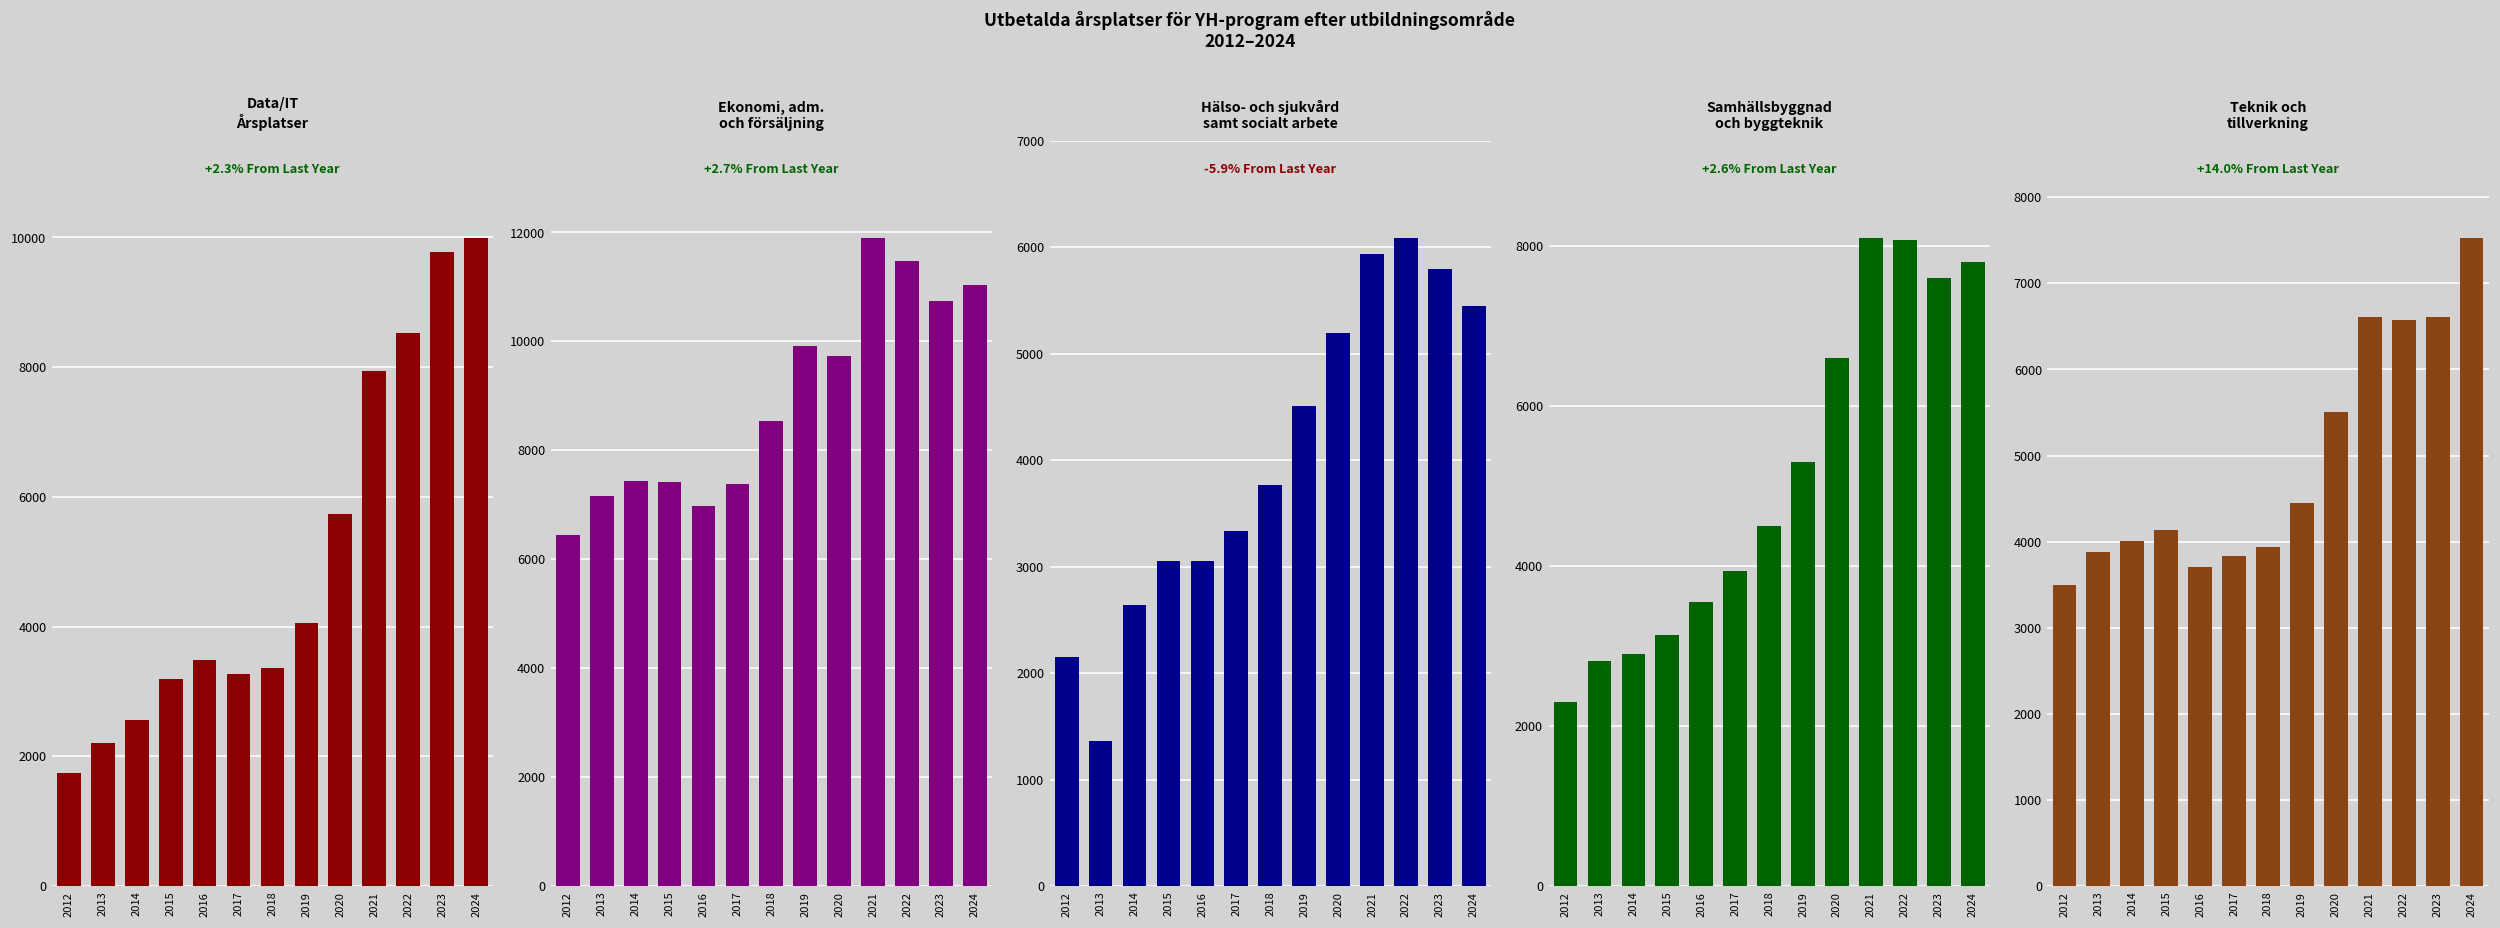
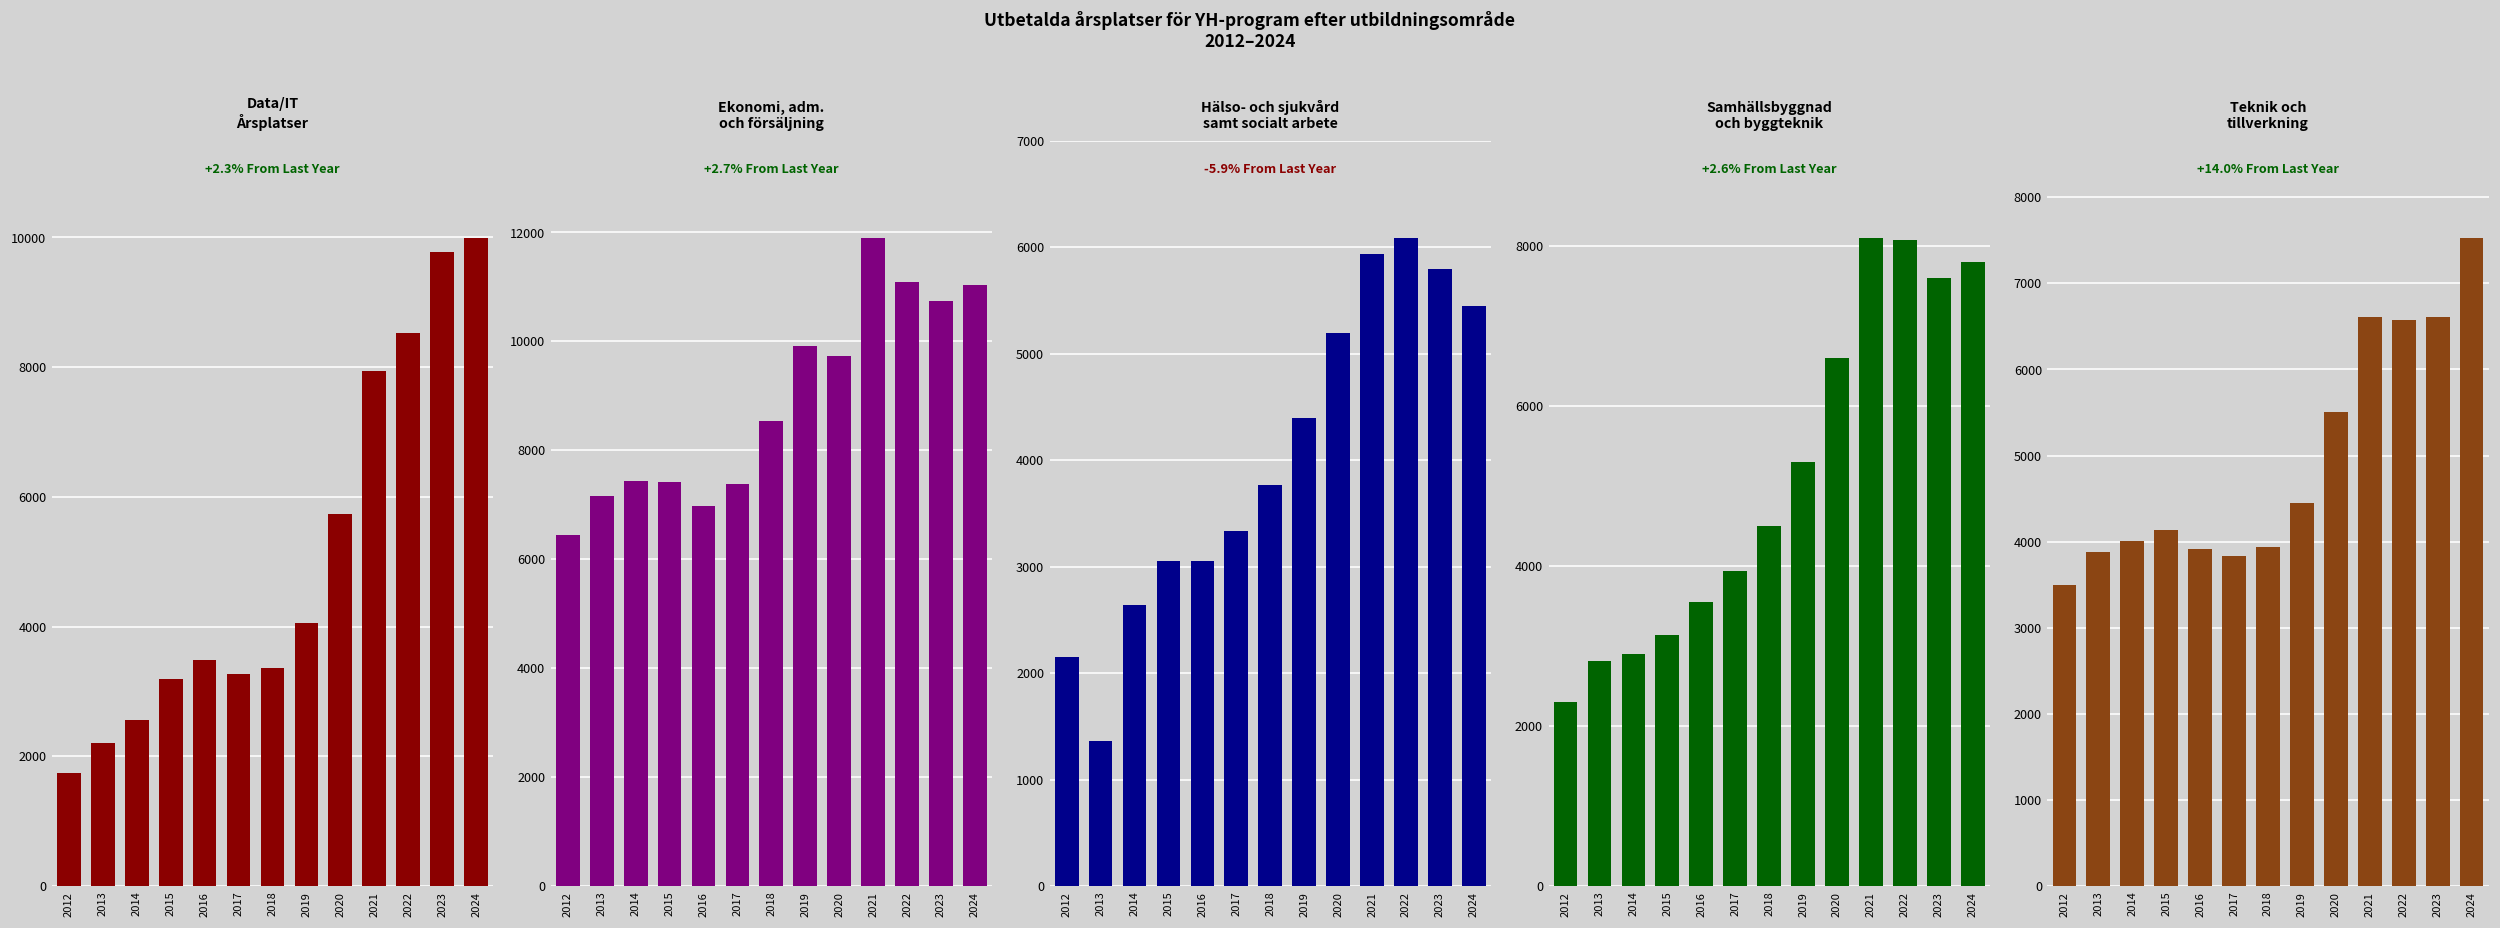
  {
    "Data/IT Årsplatser": {
      "2012": 1700,
      "2013": 2200,
      "2014": 2600,
      "2015": 3200,
      "2016": 3500,
      "2017": 3300,
      "2018": 3400,
      "2019": 4000,
      "2020": 5700,
      "2021": 7900,
      "2022": 8500,
      "2023": 9800,
      "2024": 10000
    },
    "Ekonomi, adm. och försäljning": {
      "2012": 6400,
      "2013": 7200,
      "2014": 7400,
      "2015": 7400,
      "2016": 7000,
      "2017": 7400,
      "2018": 8500,
      "2019": 9900,
      "2020": 9700,
      "2021": 11900,
-     "2022": 11500,
+     "2022": 11100,
      "2023": 10700,
      "2024": 11000
    },
    "Hälso- och sjukvård samt socialt arbete": {
      "2012": 2100,
      "2013": 1400,
      "2014": 2600,
      "2015": 3100,
      "2016": 3100,
      "2017": 3300,
      "2018": 3800,
-     "2019": 4500,
+     "2019": 4400,
      "2020": 5200,
      "2021": 5900,
      "2022": 6100,
      "2023": 5800,
      "2024": 5500
    },
    "Samhällsbyggnad och byggteknik": {
      "2012": 2300,
      "2013": 2800,
      "2014": 2900,
      "2015": 3100,
      "2016": 3600,
      "2017": 3900,
      "2018": 4500,
      "2019": 5300,
      "2020": 6600,
      "2021": 8100,
      "2022": 8100,
      "2023": 7600,
      "2024": 7800
    },
    "Teknik och tillverkning": {
      "2012": 3500,
      "2013": 3900,
      "2014": 4000,
      "2015": 4100,
-     "2016": 3700,
+     "2016": 3900,
      "2017": 3800,
      "2018": 3900,
      "2019": 4400,
      "2020": 5500,
      "2021": 6600,
      "2022": 6600,
      "2023": 6600,
      "2024": 7500
    }
  }
